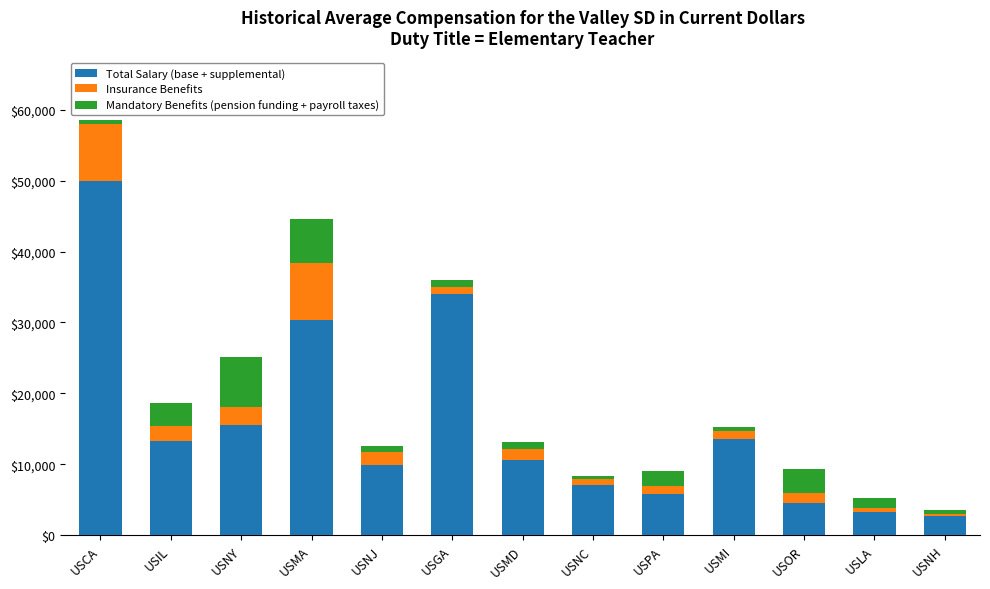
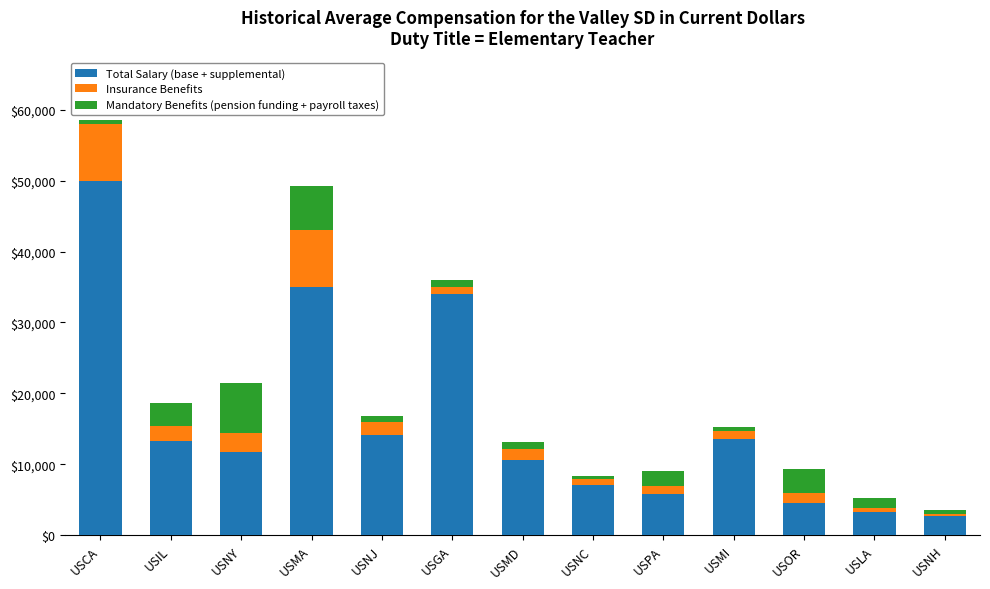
  {
    "Total Salary (base + supplemental)": {
      "USCA": "$50,000",
      "USIL": "$13,000",
-     "USNY": "$15,000",
-     "USMA": "$30,000",
-     "USNJ": "$10,000",
+     "USNY": "$12,000",
+     "USMA": "$35,000",
+     "USNJ": "$14,000",
      "USGA": "$34,000",
      "USMD": "$11,000",
      "USNC": "$7,000",
      "USPA": "$6,000",
      "USMI": "$14,000",
      "USOR": "$5,000",
      "USLA": "$3,000",
      "USNH": "$3,000"
    },
    "Insurance Benefits": {
      "USCA": "$8,000",
      "USIL": "$2,000",
      "USNY": "$3,000",
      "USMA": "$8,000",
      "USNJ": "$2,000",
      "USGA": "$1,000",
      "USMD": "$2,000",
      "USNC": "$1,000",
      "USPA": "$1,000",
      "USMI": "$1,000",
      "USOR": "$1,000",
      "USLA": "$1,000"
    },
    "Mandatory Benefits (pension funding + payroll taxes)": {
      "USCA": "$1,000",
      "USIL": "$3,000",
      "USNY": "$7,000",
      "USMA": "$6,000",
      "USNJ": "$1,000",
      "USGA": "$1,000",
      "USMD": "$1,000",
      "USNC": "$0",
      "USPA": "$2,000",
      "USMI": "$1,000",
      "USOR": "$3,000",
      "USLA": "$1,000",
      "USNH": "$1,000"
    }
  }
